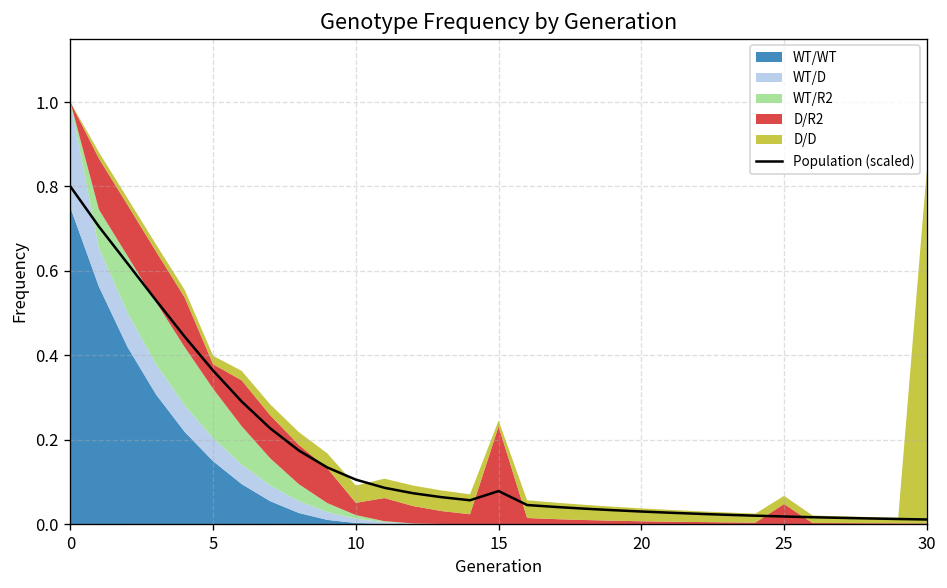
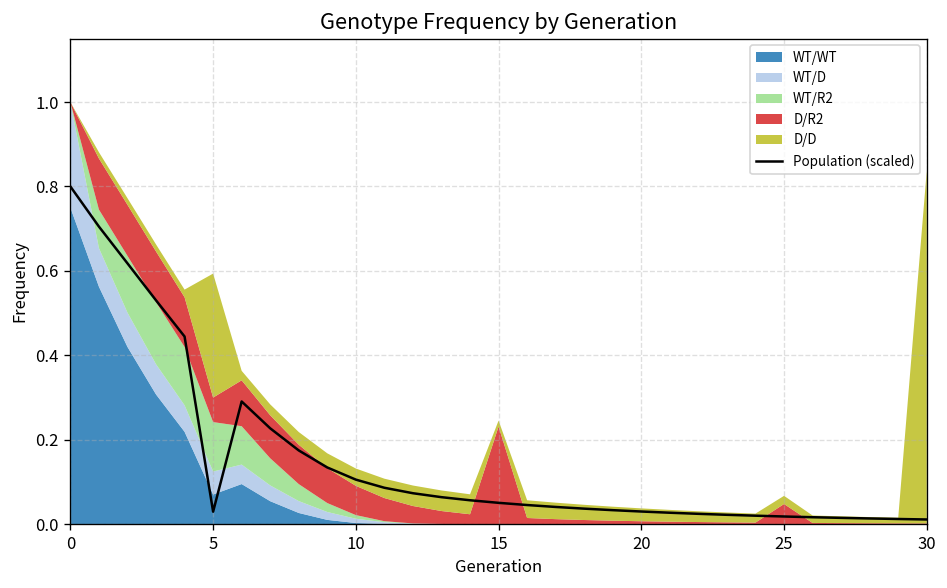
  {
    "Population (scaled)": {
      "0": 0.80,
-     "5": 0.36,
+     "5": 0.03,
      "10": 0.11,
-     "15": 0.08,
+     "15": 0.05,
      "20": 0.03,
      "25": 0.02,
      "30": 0.01
    },
    "WT/WT": {
      "0": 0.75,
-     "5": 0.15
+     "5": 0.07
    },
    "WT/D": {
      "5": 0.05,
      "10": 0.01
    },
    "WT/R2": {
      "5": 0.12,
      "10": 0.01
    },
    "D/R2": {
      "5": 0.06,
-     "10": 0.03,
+     "10": 0.07,
      "15": 0.23,
      "25": 0.05
    },
    "D/D": {
-     "5": 0.02,
+     "5": 0.29,
      "10": 0.04,
      "15": 0.01,
      "20": 0.03,
      "25": 0.02,
      "30": 0.84
    }
  }
